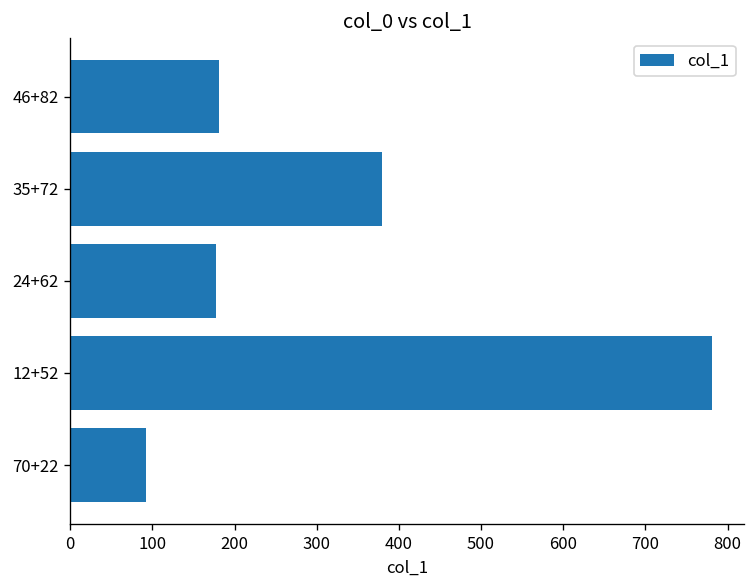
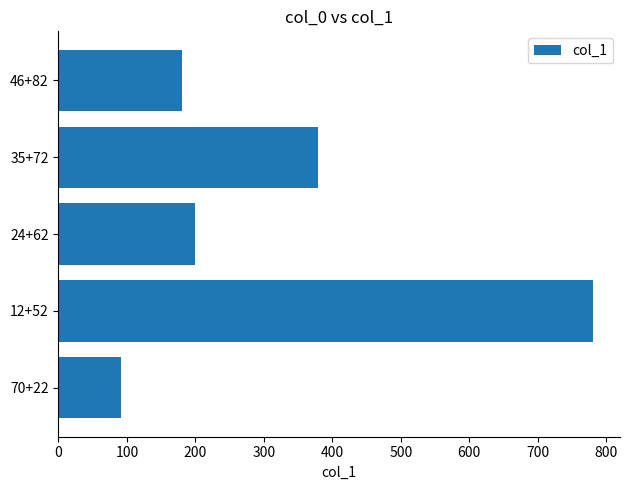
  {
    "46+82": 180,
    "35+72": 380,
-   "24+62": 180,
+   "24+62": 200,
    "12+52": 780,
    "70+22": 90
  }
